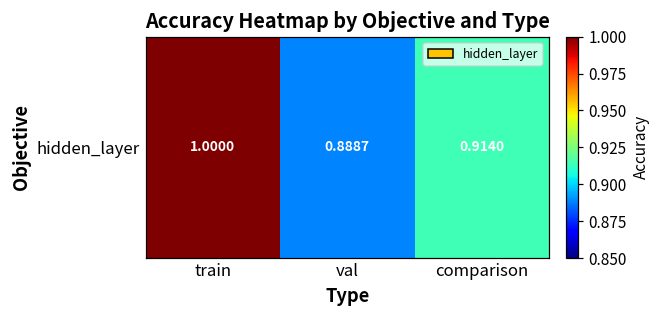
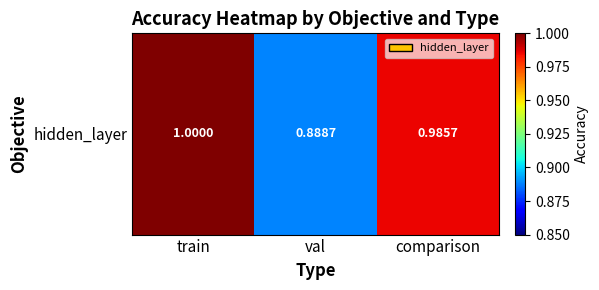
  {
    "hidden_layer": {
      "train": 1.0000,
      "val": 0.8887,
-     "comparison": 0.9140
+     "comparison": 0.9857
    }
  }
